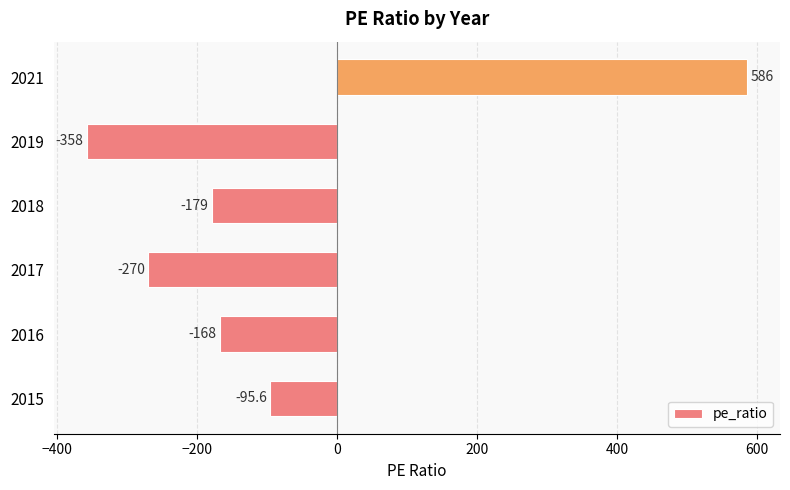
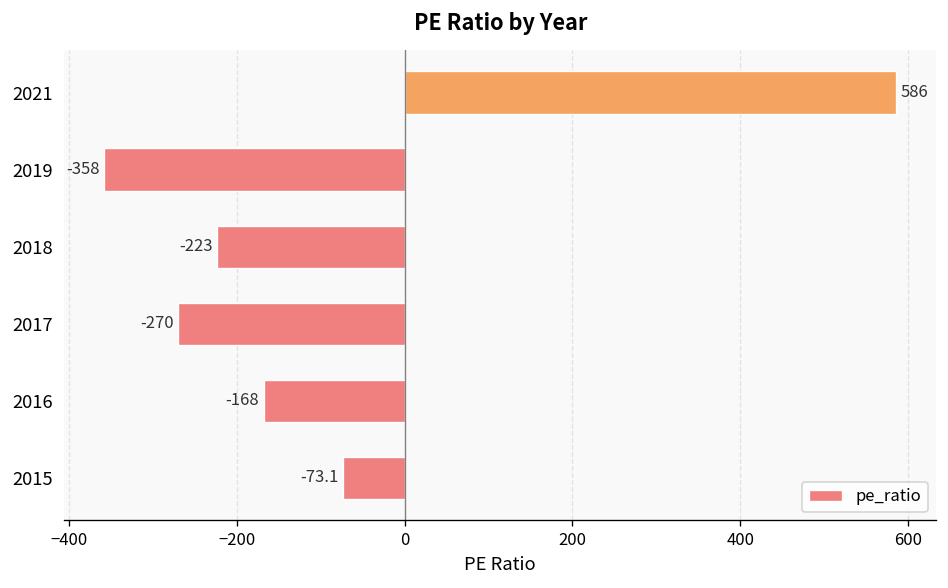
  {
    "2021": 586,
    "2019": -358,
-   "2018": -179,
+   "2018": -223,
    "2017": -270,
    "2016": -168,
-   "2015": -95.6
+   "2015": -73.1
  }
